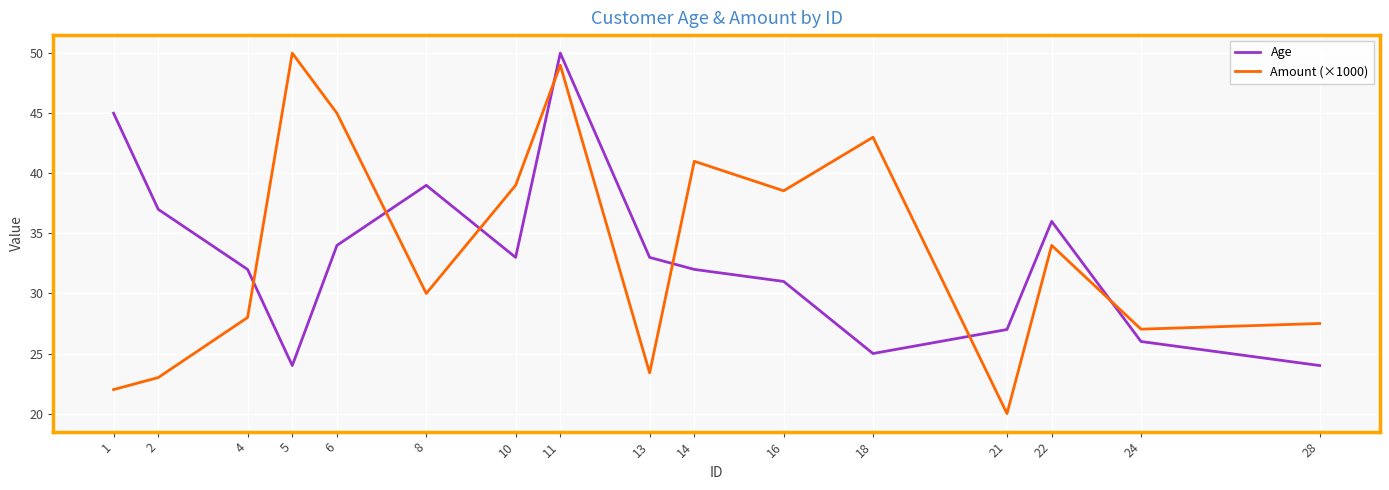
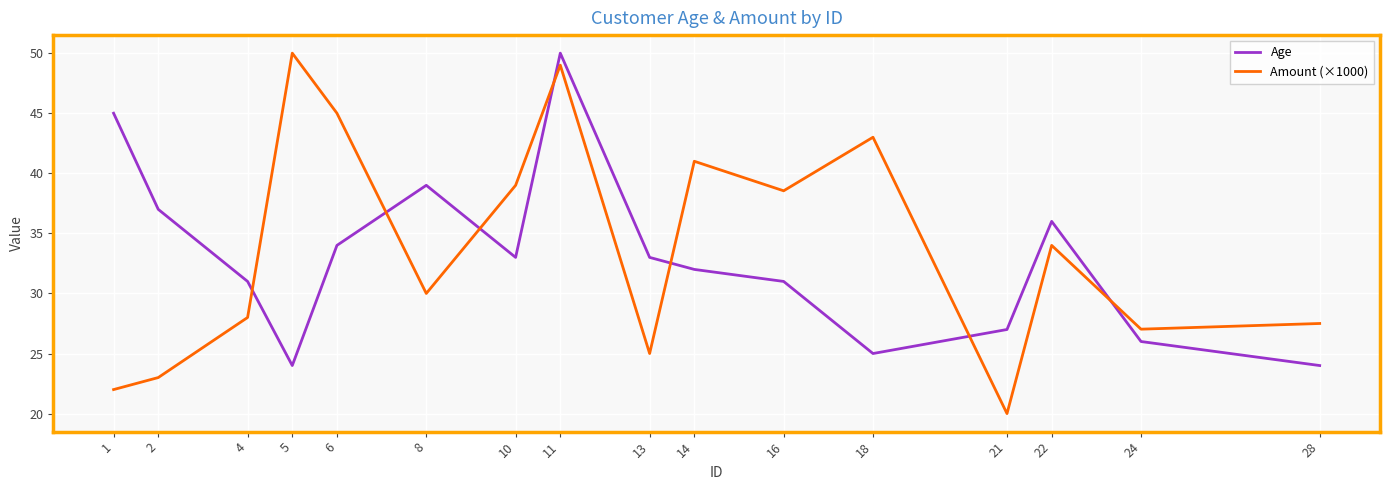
  {
    "Age": {
      "1": 45,
      "2": 37,
-     "4": 32,
+     "4": 31,
      "5": 24,
      "6": 34,
      "8": 39,
      "10": 33,
      "11": 50,
      "13": 33,
      "14": 32,
      "16": 31,
      "18": 25,
      "21": 27,
      "22": 36,
      "24": 26,
      "28": 24
    },
    "Amount (×1000)": {
      "1": 22.0,
      "2": 23.0,
      "4": 28.0,
      "5": 50.0,
      "6": 45.0,
      "8": 30.0,
      "10": 39.0,
      "11": 49.0,
-     "13": 23.4,
+     "13": 25.0,
      "14": 41.0,
      "16": 38.5,
      "18": 43.0,
      "21": 20.0,
      "22": 34.0,
      "24": 27.0,
      "28": 27.5
    }
  }
